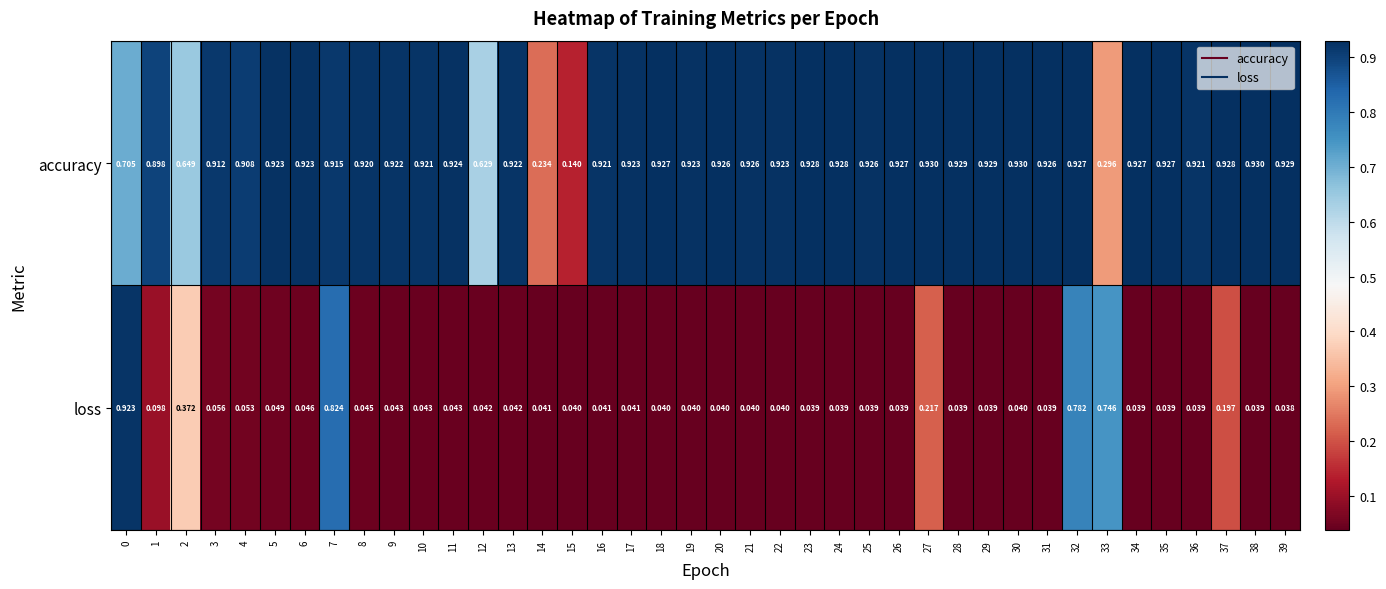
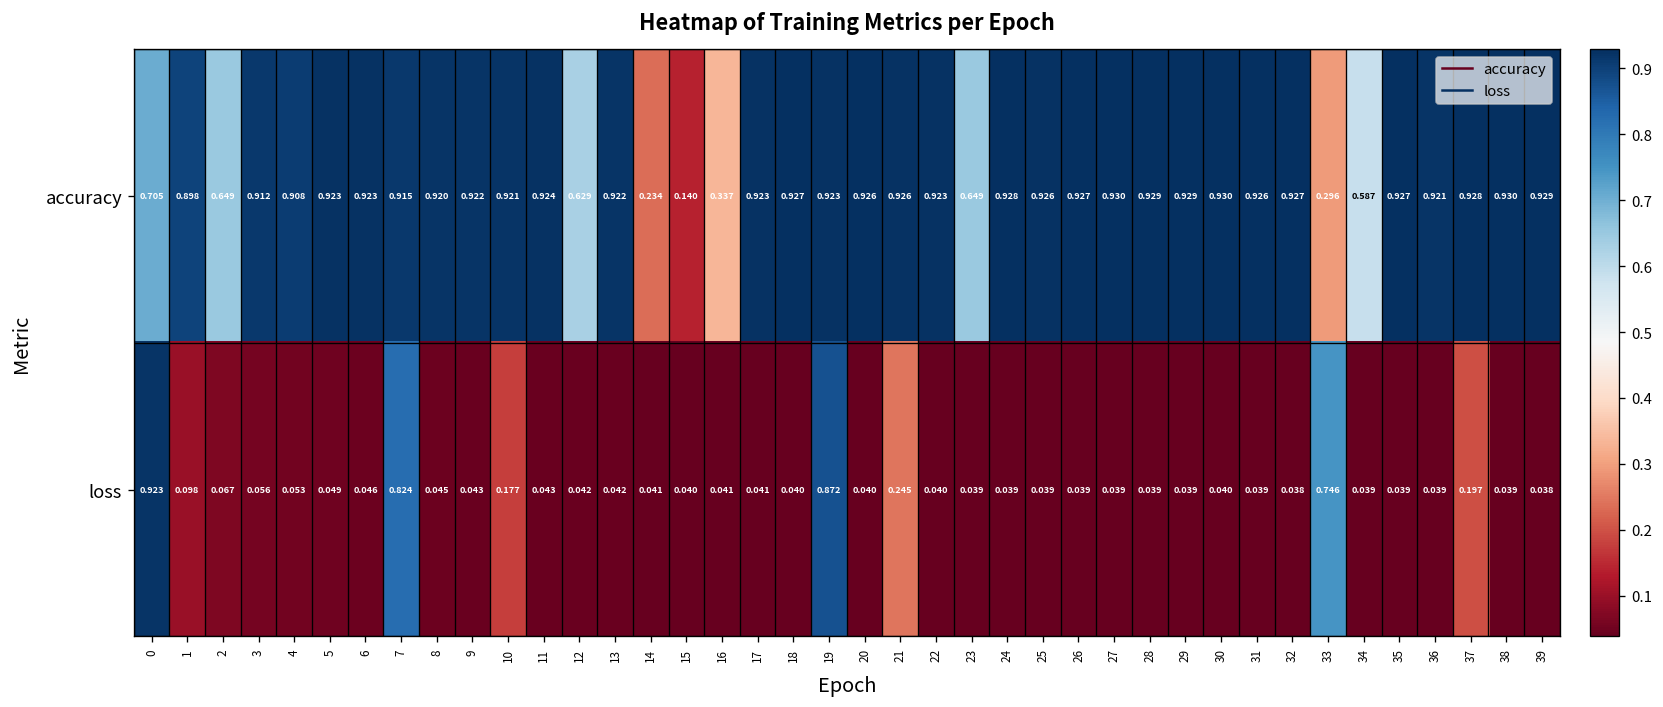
  {
    "accuracy": {
      "0": 0.705,
      "1": 0.898,
      "2": 0.649,
      "3": 0.912,
      "4": 0.908,
      "5": 0.923,
      "6": 0.923,
      "7": 0.915,
      "8": 0.920,
      "9": 0.922,
      "10": 0.921,
      "11": 0.924,
      "12": 0.629,
      "13": 0.922,
      "14": 0.234,
      "15": 0.140,
-     "16": 0.921,
+     "16": 0.337,
      "17": 0.923,
      "18": 0.927,
      "19": 0.923,
      "20": 0.926,
      "21": 0.926,
      "22": 0.923,
-     "23": 0.928,
+     "23": 0.649,
      "24": 0.928,
      "25": 0.926,
      "26": 0.927,
      "27": 0.930,
      "28": 0.929,
      "29": 0.929,
      "30": 0.930,
      "31": 0.926,
      "32": 0.927,
      "33": 0.296,
-     "34": 0.927,
+     "34": 0.587,
      "35": 0.927,
      "36": 0.921,
      "37": 0.928,
      "38": 0.930,
      "39": 0.929
    },
    "loss": {
      "0": 0.923,
      "1": 0.098,
-     "2": 0.372,
+     "2": 0.067,
      "3": 0.056,
      "4": 0.053,
      "5": 0.049,
      "6": 0.046,
      "7": 0.824,
      "8": 0.045,
      "9": 0.043,
-     "10": 0.043,
+     "10": 0.177,
      "11": 0.043,
      "12": 0.042,
      "13": 0.042,
      "14": 0.041,
      "15": 0.040,
      "16": 0.041,
      "17": 0.041,
      "18": 0.040,
-     "19": 0.040,
+     "19": 0.872,
      "20": 0.040,
-     "21": 0.040,
+     "21": 0.245,
      "22": 0.040,
      "23": 0.039,
      "24": 0.039,
      "25": 0.039,
      "26": 0.039,
-     "27": 0.217,
+     "27": 0.039,
      "28": 0.039,
      "29": 0.039,
      "30": 0.040,
      "31": 0.039,
-     "32": 0.782,
+     "32": 0.038,
      "33": 0.746,
      "34": 0.039,
      "35": 0.039,
      "36": 0.039,
      "37": 0.197,
      "38": 0.039,
      "39": 0.038
    }
  }
